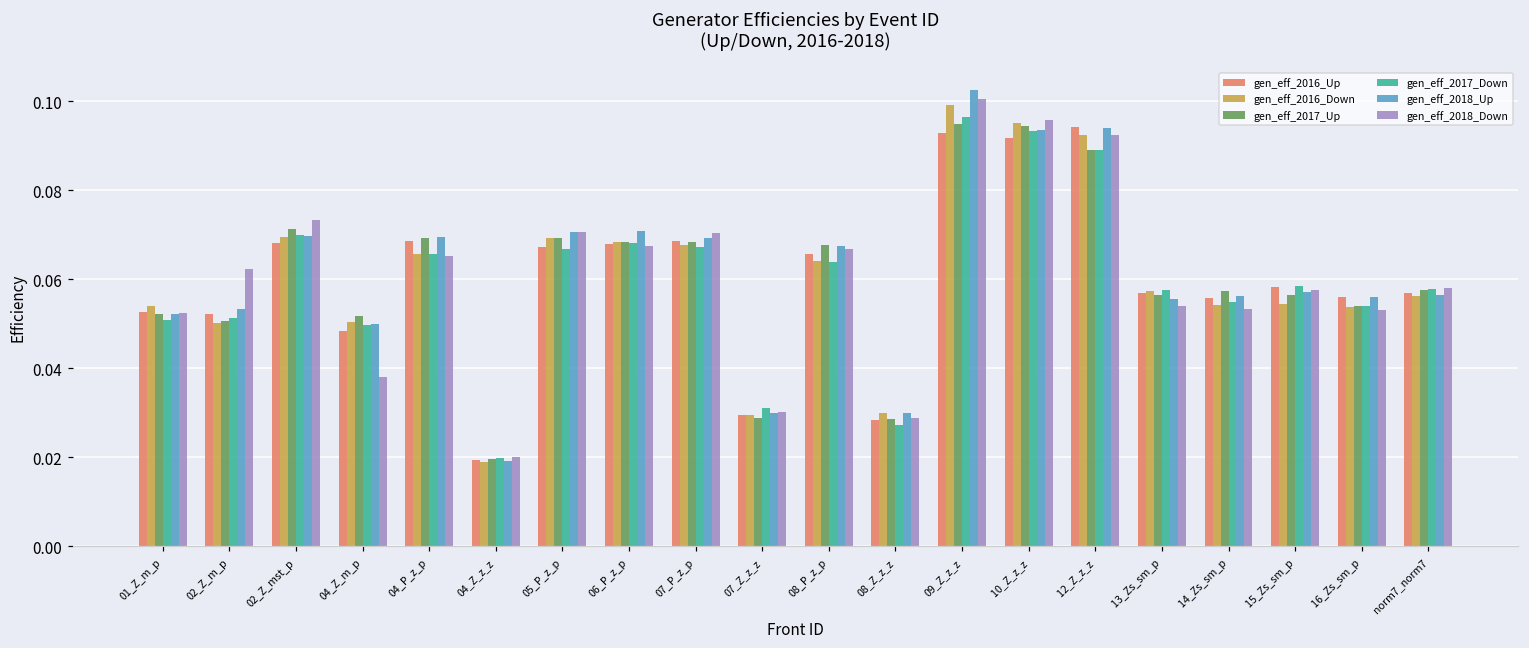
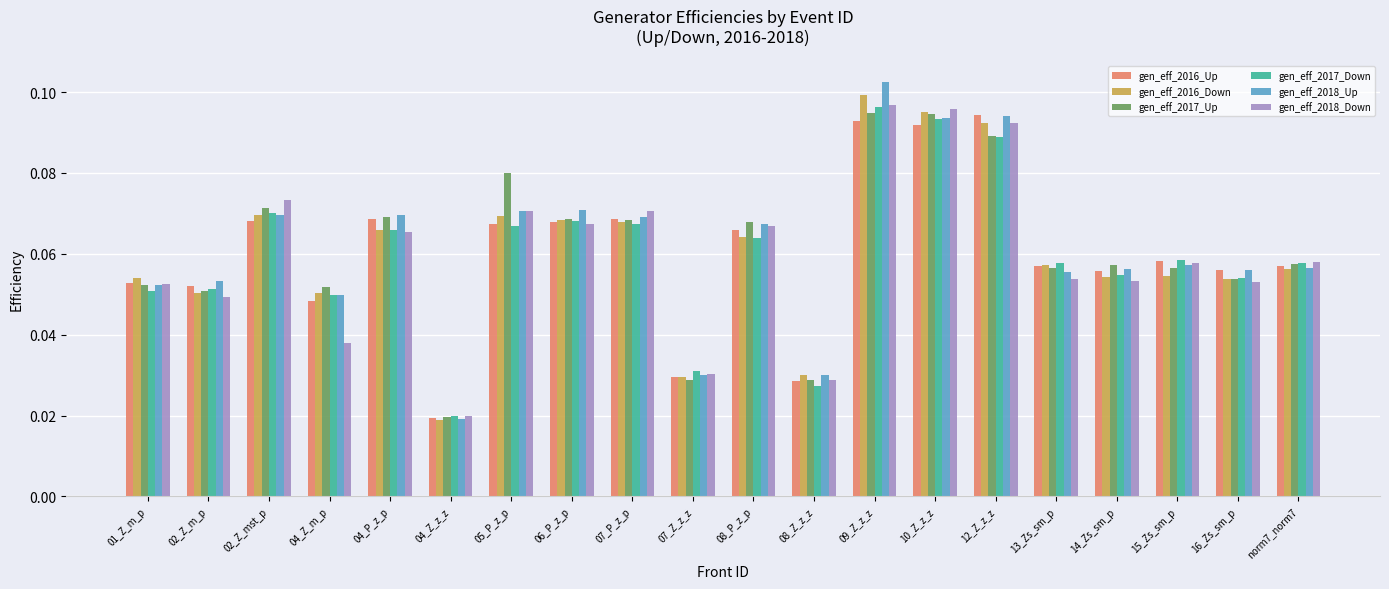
  {
    "gen_eff_2017_Up": {
      "01_Z_m_p": 0.052,
      "02_Z_m_p": 0.051,
      "02_Z_mst_p": 0.071,
      "04_Z_m_p": 0.052,
      "04_P_z_p": 0.069,
      "04_Z_z_z": 0.020,
-     "05_P_z_p": 0.069,
+     "05_P_z_p": 0.080,
      "06_P_z_p": 0.069,
      "07_P_z_p": 0.068,
      "07_Z_z_z": 0.029,
      "08_P_z_p": 0.068,
      "08_Z_z_z": 0.029,
      "09_Z_z_z": 0.095,
      "10_Z_z_z": 0.095,
      "12_Z_z_z": 0.089,
      "13_Zs_sm_p": 0.057,
      "14_Zs_sm_p": 0.057,
      "15_Zs_sm_p": 0.056,
      "16_Zs_sm_p": 0.054,
      "norm7_norm7": 0.058
    },
    "gen_eff_2018_Down": {
      "01_Z_m_p": 0.053,
-     "02_Z_m_p": 0.062,
+     "02_Z_m_p": 0.049,
      "02_Z_mst_p": 0.073,
      "04_Z_m_p": 0.038,
      "04_P_z_p": 0.065,
      "04_Z_z_z": 0.020,
      "05_P_z_p": 0.071,
      "06_P_z_p": 0.068,
      "07_P_z_p": 0.071,
      "07_Z_z_z": 0.030,
      "08_P_z_p": 0.067,
      "08_Z_z_z": 0.029,
-     "09_Z_z_z": 0.101,
+     "09_Z_z_z": 0.097,
      "10_Z_z_z": 0.096,
      "12_Z_z_z": 0.092,
      "13_Zs_sm_p": 0.054,
      "14_Zs_sm_p": 0.053,
      "15_Zs_sm_p": 0.058,
      "16_Zs_sm_p": 0.053,
      "norm7_norm7": 0.058
    }
  }
